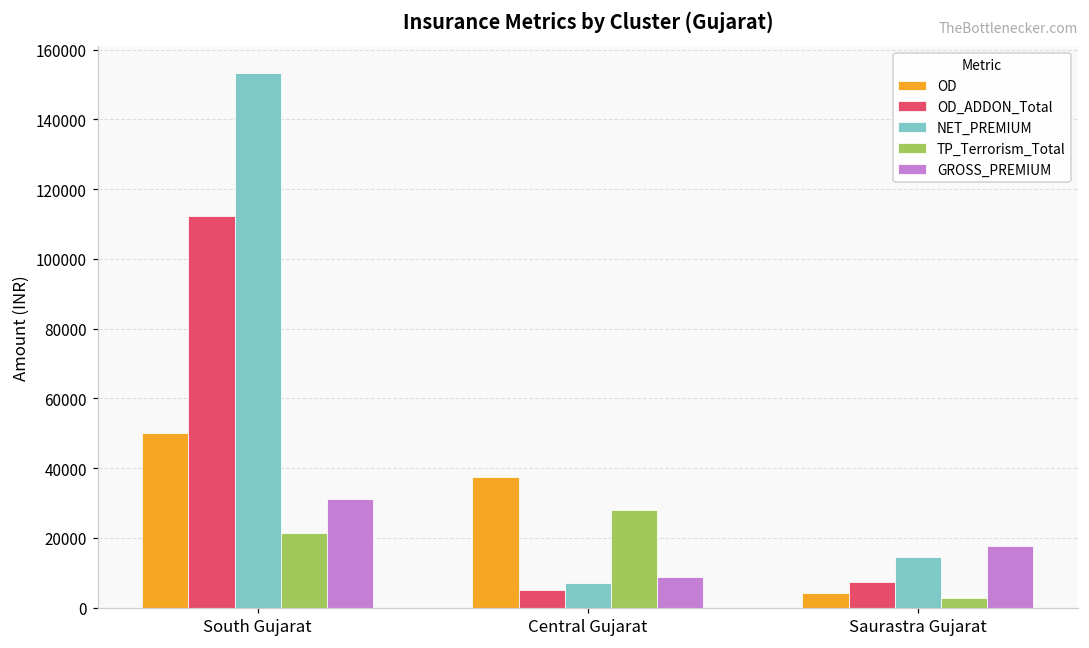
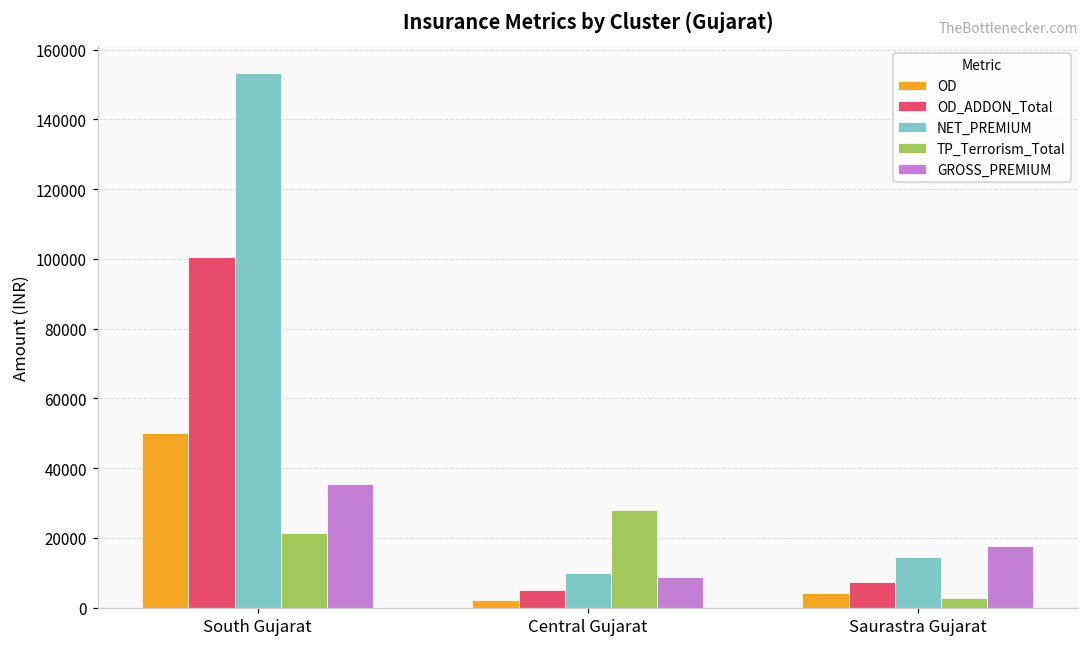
  {
    "OD": {
      "South Gujarat": 50000,
-     "Central Gujarat": 38000,
+     "Central Gujarat": 2000,
      "Saurastra Gujarat": 4000
    },
    "OD_ADDON_Total": {
-     "South Gujarat": 112000,
+     "South Gujarat": 101000,
      "Central Gujarat": 5000,
      "Saurastra Gujarat": 7000
    },
    "NET_PREMIUM": {
      "South Gujarat": 153000,
-     "Central Gujarat": 7000,
+     "Central Gujarat": 10000,
      "Saurastra Gujarat": 15000
    },
    "TP_Terrorism_Total": {
      "South Gujarat": 21000,
      "Central Gujarat": 28000,
      "Saurastra Gujarat": 3000
    },
    "GROSS_PREMIUM": {
-     "South Gujarat": 31000,
+     "South Gujarat": 35000,
      "Central Gujarat": 9000,
      "Saurastra Gujarat": 18000
    }
  }
